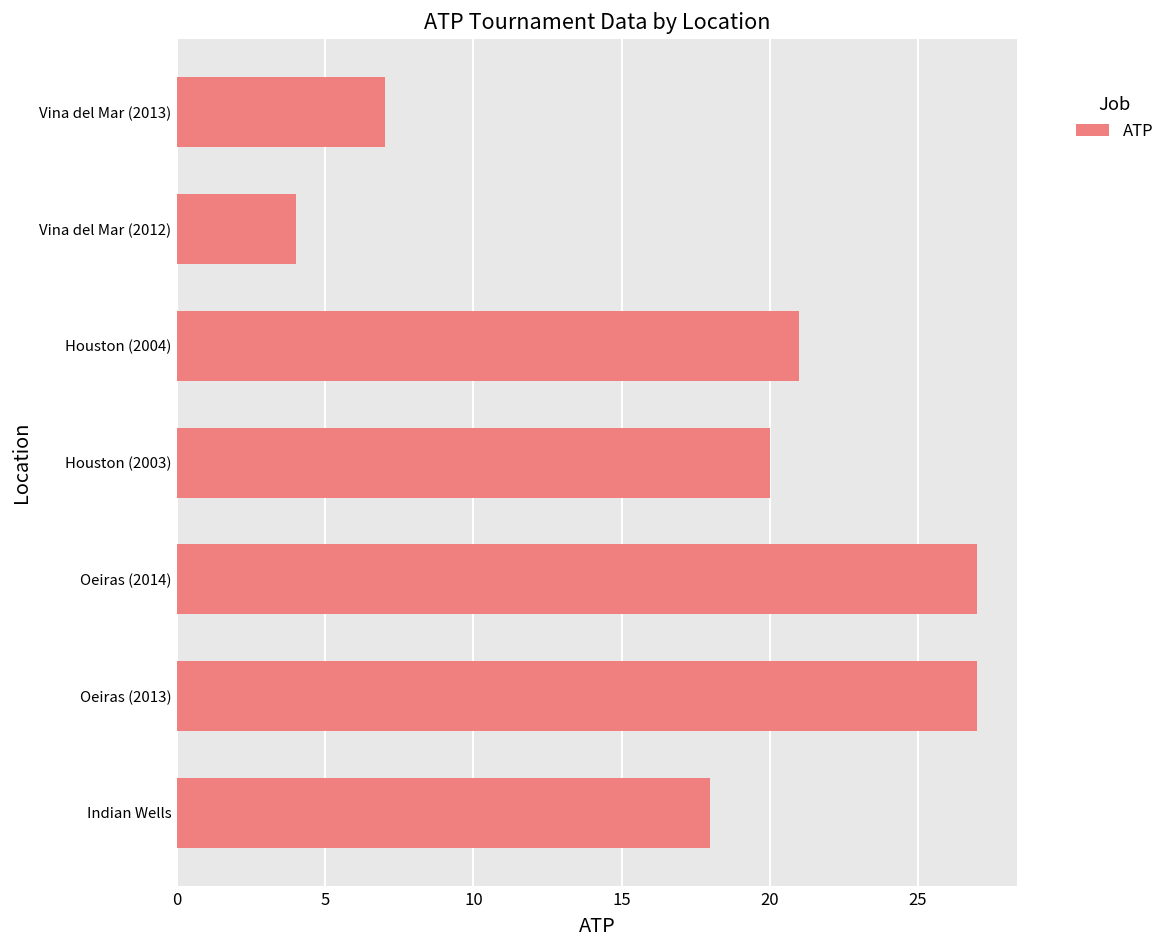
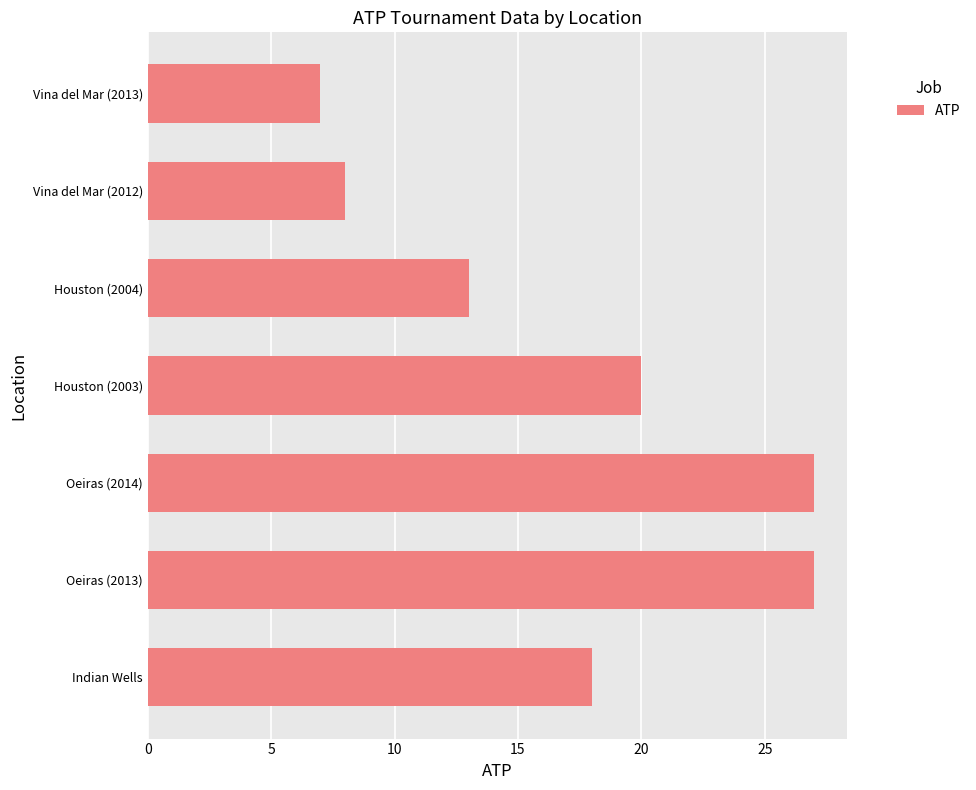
  {
    "Vina del Mar (2013)": 7,
-   "Vina del Mar (2012)": 4,
-   "Houston (2004)": 21,
+   "Vina del Mar (2012)": 8,
+   "Houston (2004)": 13,
    "Houston (2003)": 20,
    "Oeiras (2014)": 27,
    "Oeiras (2013)": 27,
    "Indian Wells": 18
  }
